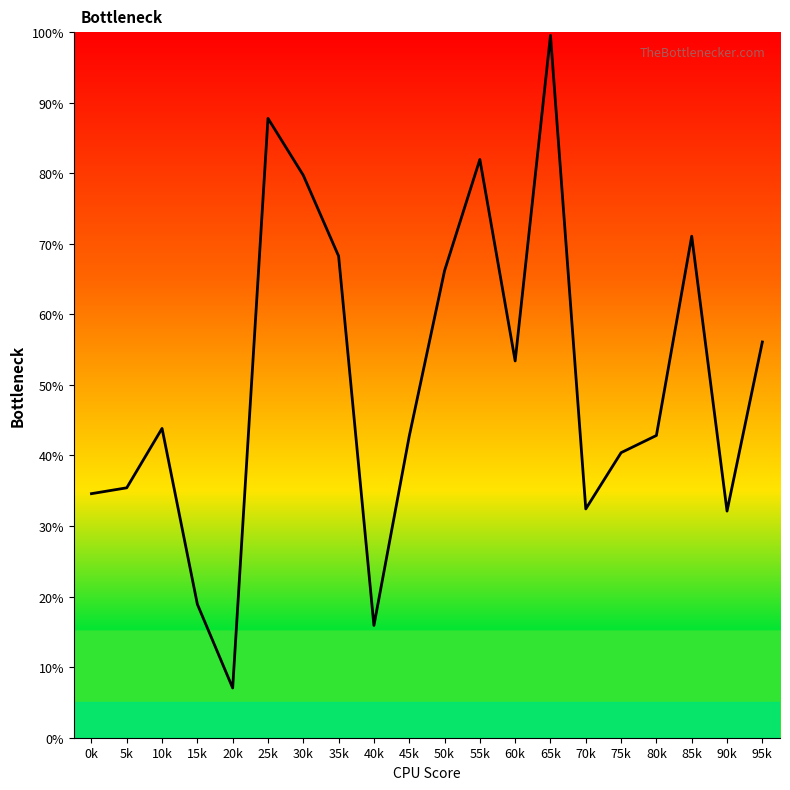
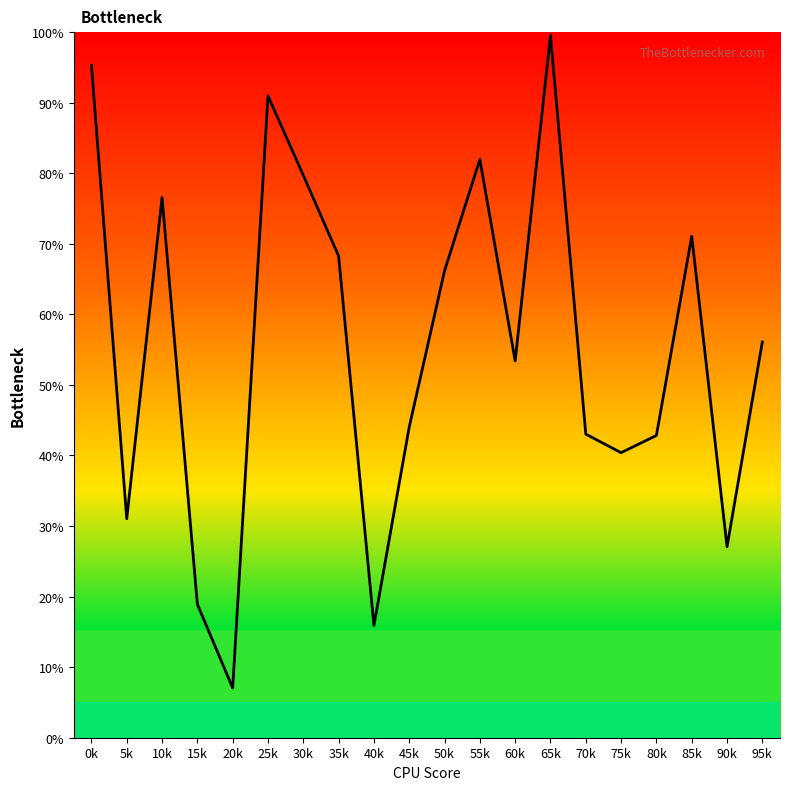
  {
-   "0k": "35%",
-   "5k": "35%",
-   "10k": "44%",
+   "0k": "95%",
+   "5k": "31%",
+   "10k": "77%",
    "15k": "19%",
    "20k": "7%",
-   "25k": "88%",
+   "25k": "91%",
    "30k": "80%",
    "35k": "68%",
    "40k": "16%",
-   "45k": "43%",
+   "45k": "44%",
    "50k": "66%",
    "55k": "82%",
    "60k": "53%",
    "65k": "100%",
-   "70k": "32%",
+   "70k": "43%",
    "75k": "40%",
    "80k": "43%",
    "85k": "71%",
-   "90k": "32%",
+   "90k": "27%",
    "95k": "56%"
  }
